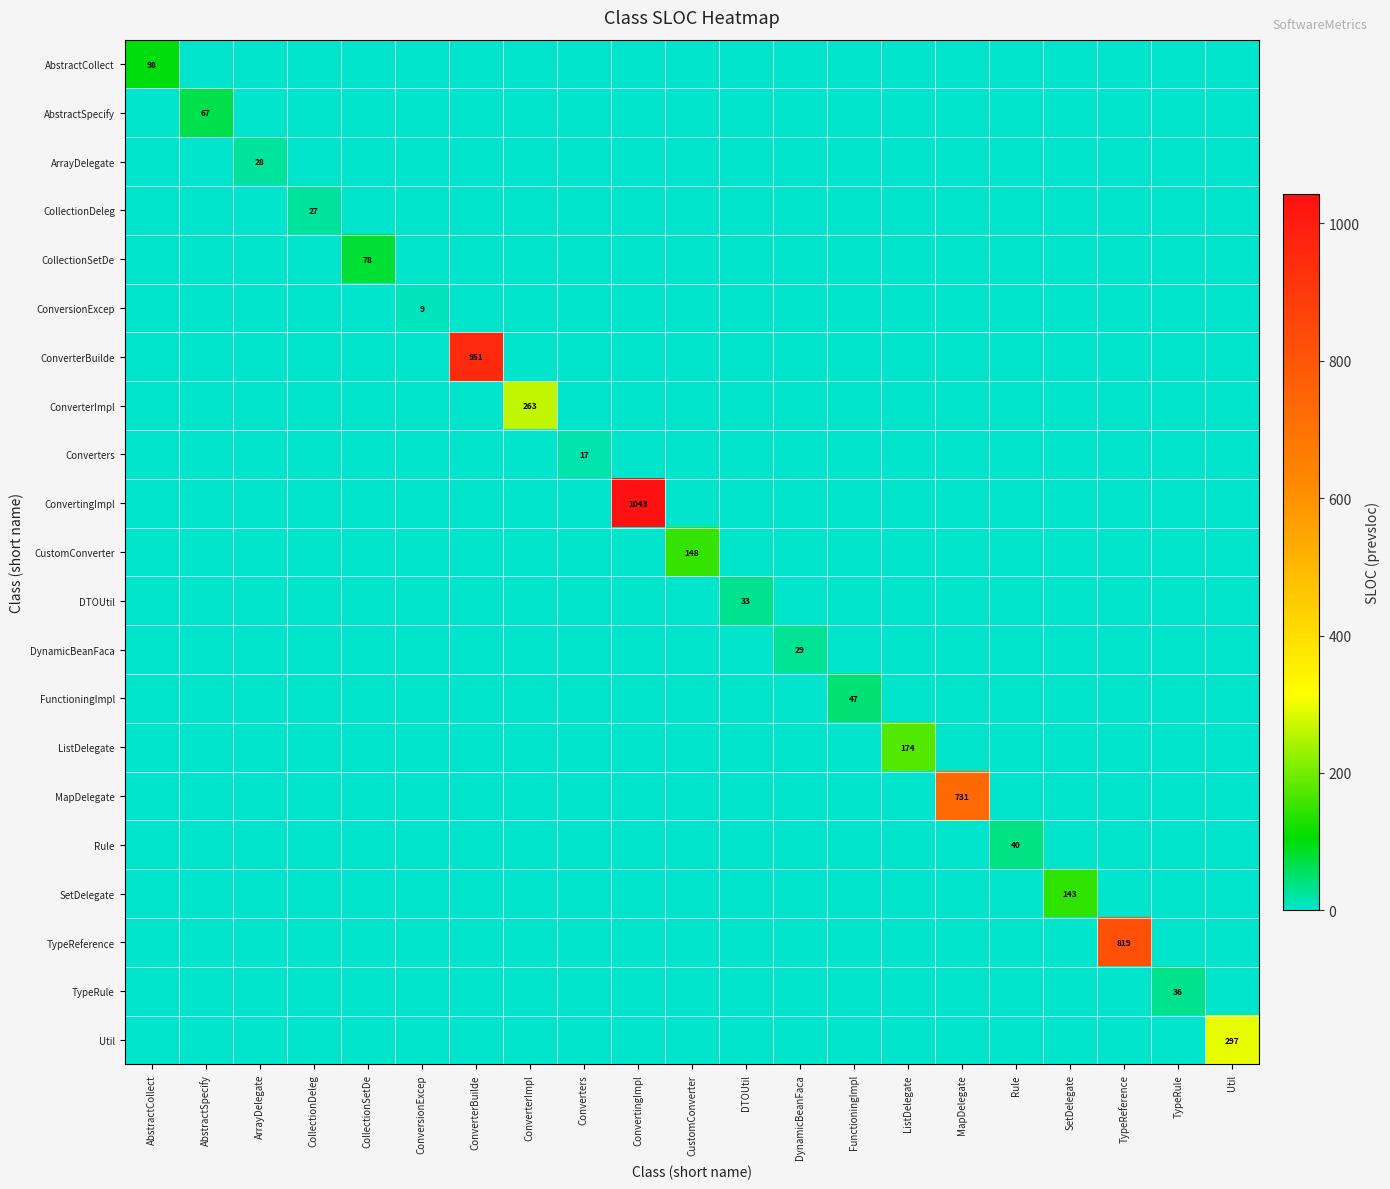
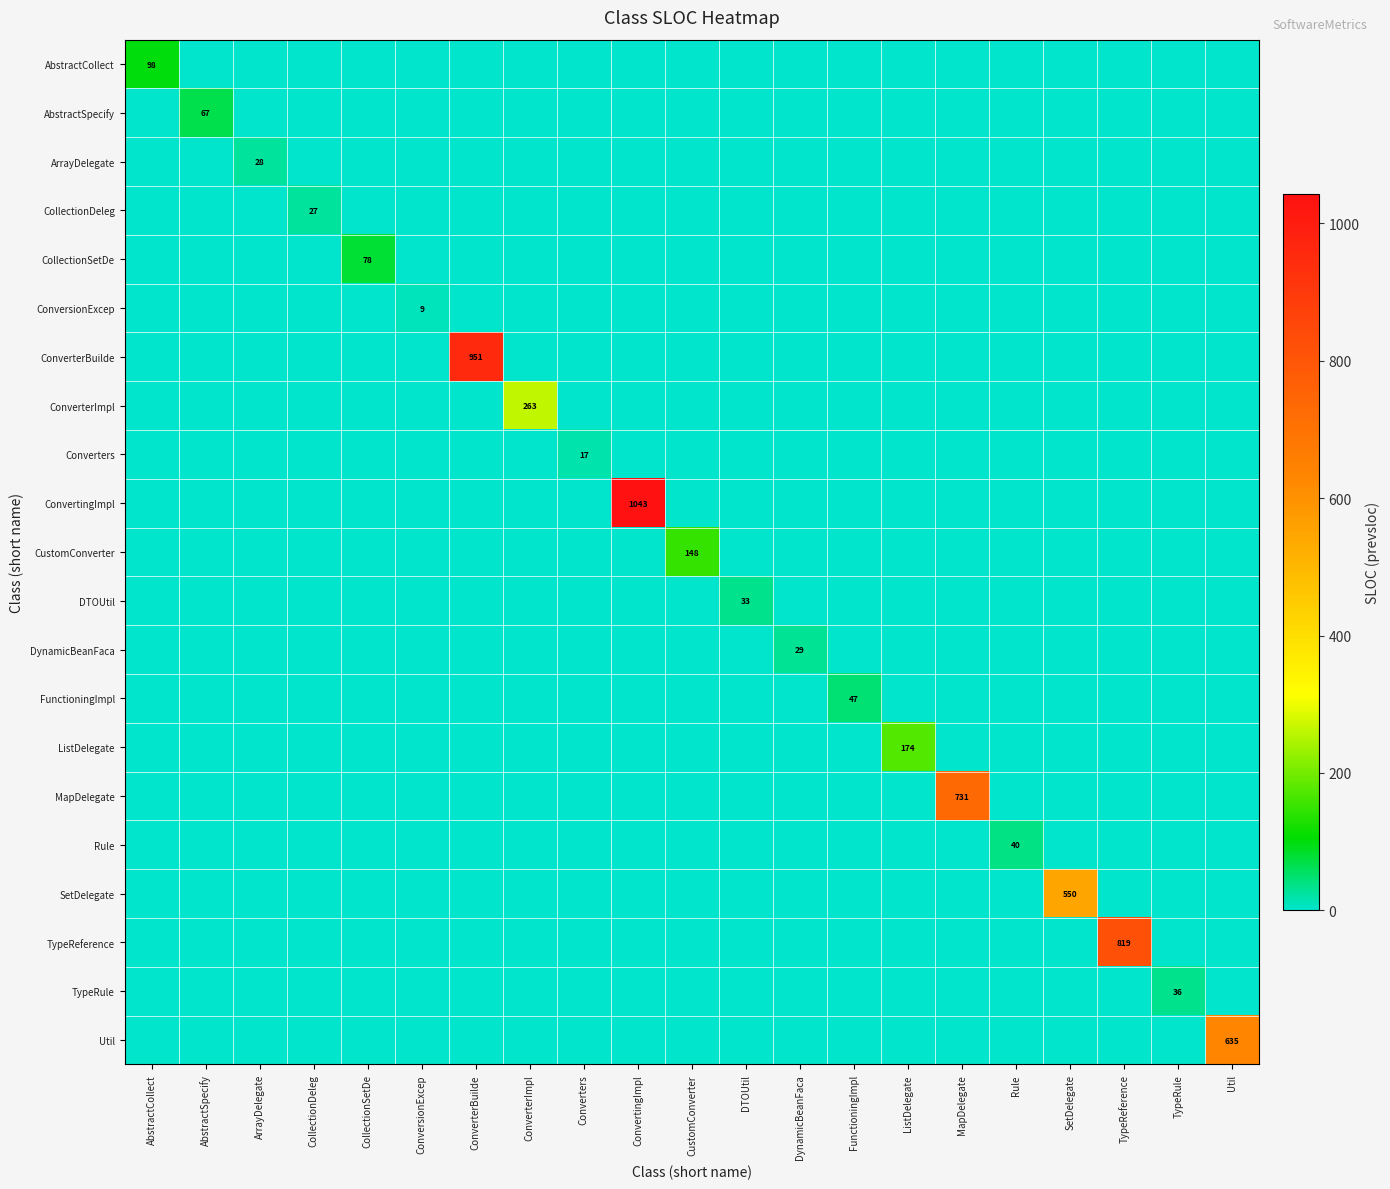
  {
    "AbstractCollect": {
      "AbstractCollect": 98
    },
    "AbstractSpecify": {
      "AbstractSpecify": 67
    },
    "ArrayDelegate": {
      "ArrayDelegate": 28
    },
    "CollectionDeleg": {
      "CollectionDeleg": 27
    },
    "CollectionSetDe": {
      "CollectionSetDe": 78
    },
    "ConversionExcep": {
      "ConversionExcep": 9
    },
    "ConverterBuilde": {
      "ConverterBuilde": 951
    },
    "ConverterImpl": {
      "ConverterImpl": 263
    },
    "Converters": {
      "Converters": 17
    },
    "ConvertingImpl": {
      "ConvertingImpl": 1043
    },
    "CustomConverter": {
      "CustomConverter": 148
    },
    "DTOUtil": {
      "DTOUtil": 33
    },
    "DynamicBeanFaca": {
      "DynamicBeanFaca": 29
    },
    "FunctioningImpl": {
      "FunctioningImpl": 47
    },
    "ListDelegate": {
      "ListDelegate": 174
    },
    "MapDelegate": {
      "MapDelegate": 731
    },
    "Rule": {
      "Rule": 40
    },
    "SetDelegate": {
-     "SetDelegate": 143
+     "SetDelegate": 550
    },
    "TypeReference": {
      "TypeReference": 819
    },
    "TypeRule": {
      "TypeRule": 36
    },
    "Util": {
-     "Util": 297
+     "Util": 635
    }
  }
